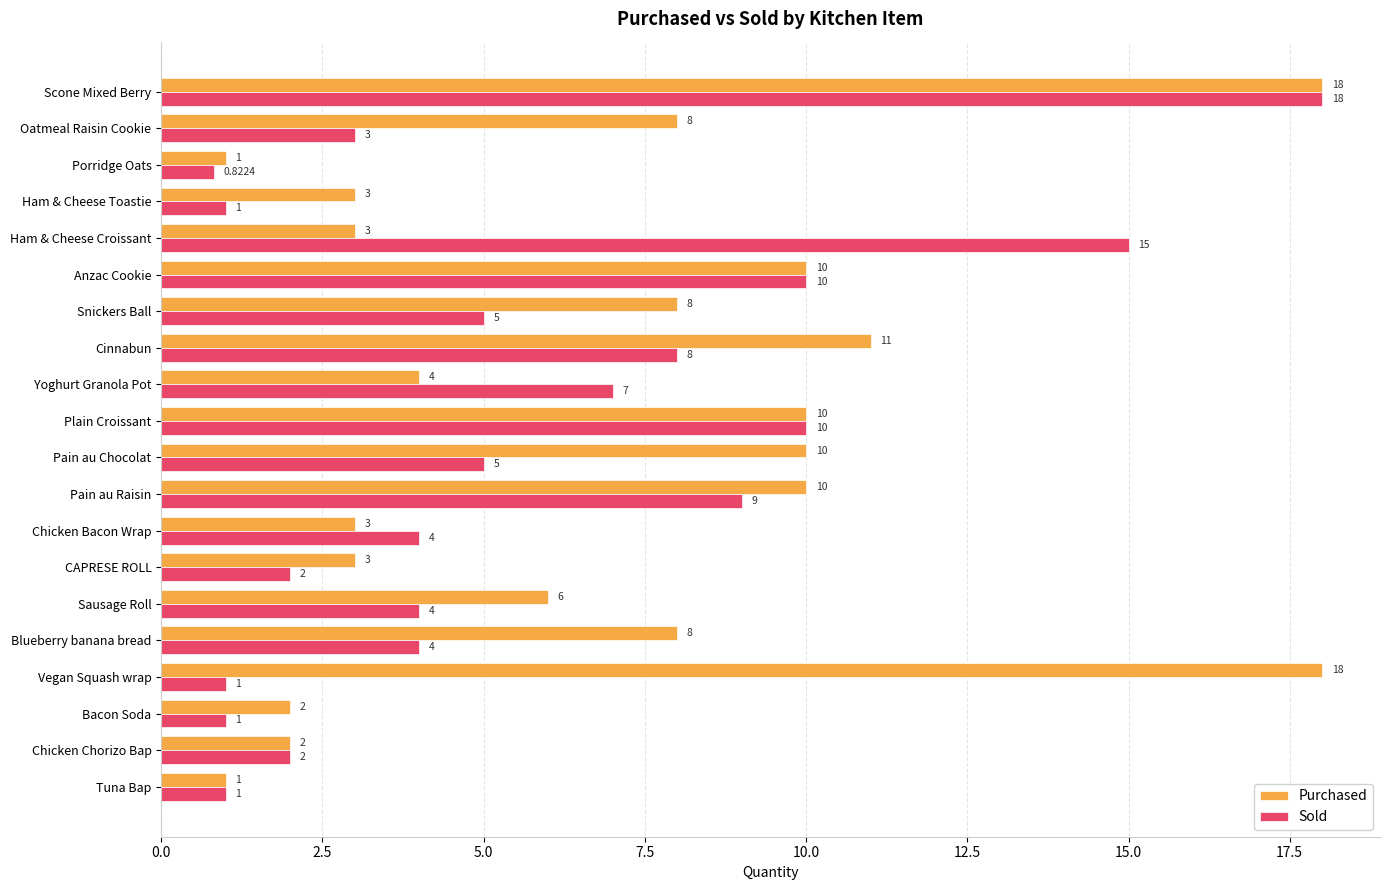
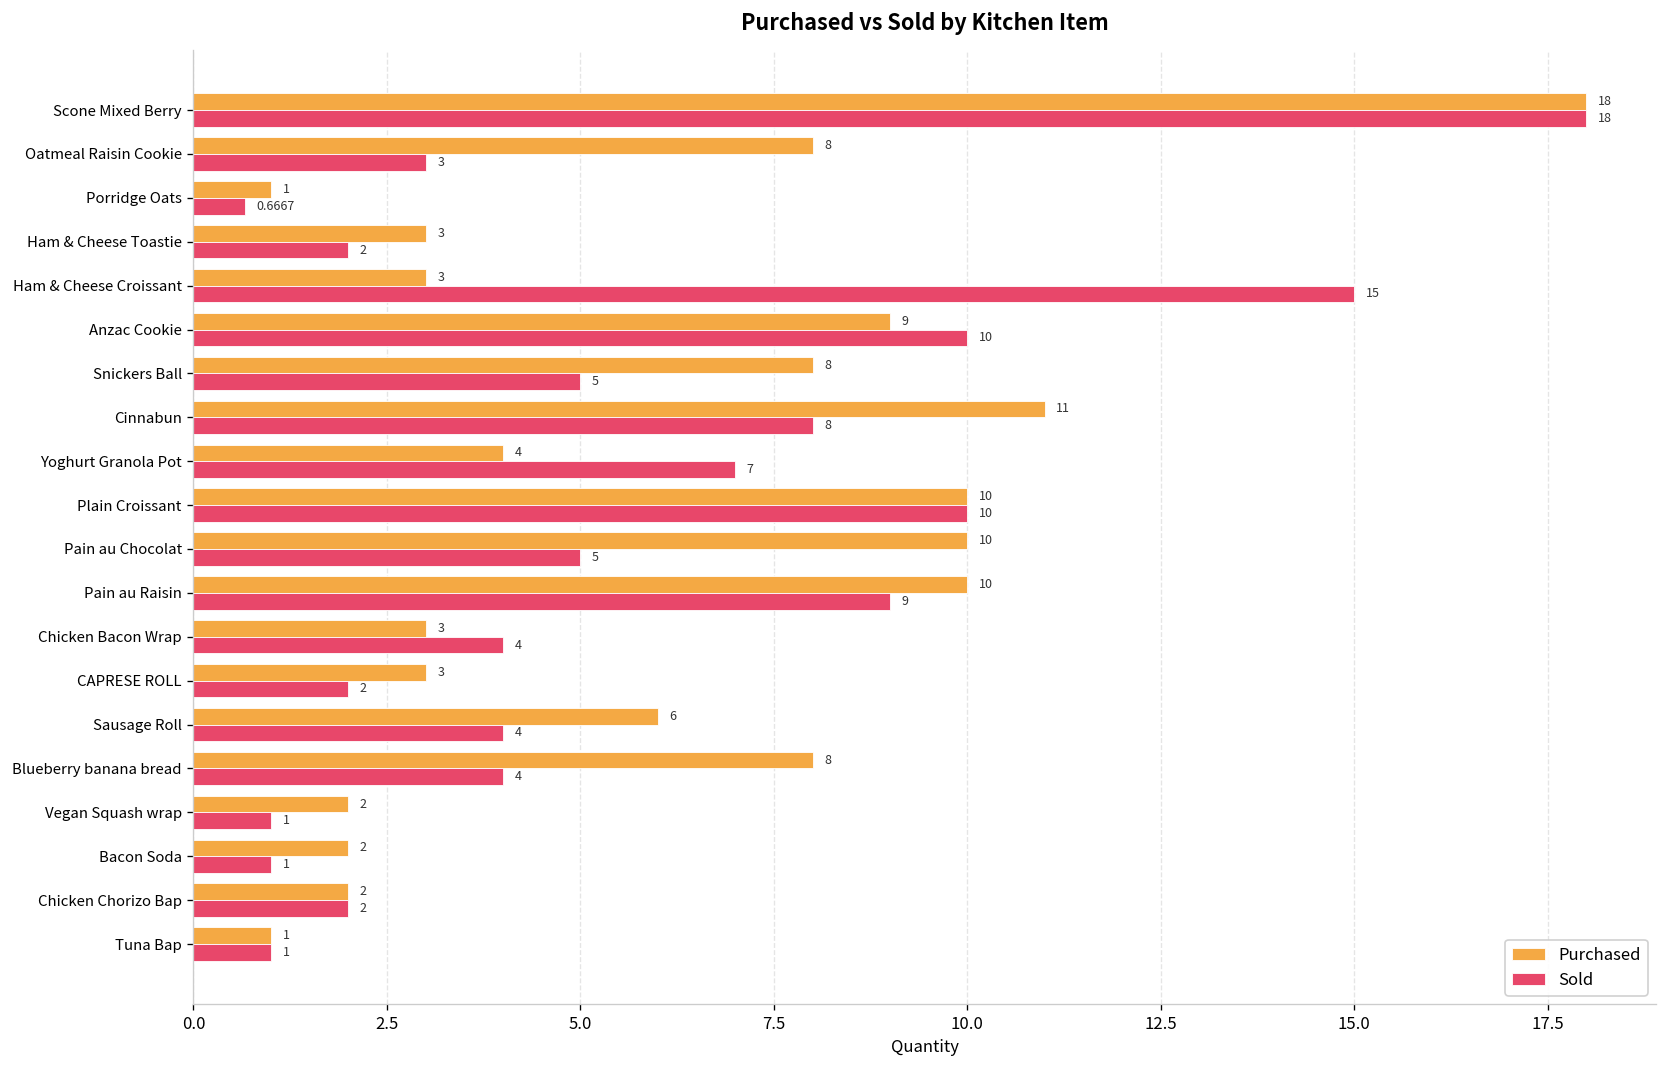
  {
    "Purchased": {
      "Scone Mixed Berry": 18,
      "Oatmeal Raisin Cookie": 8,
      "Porridge Oats": 1,
      "Ham & Cheese Toastie": 3,
      "Ham & Cheese Croissant": 3,
-     "Anzac Cookie": 10,
+     "Anzac Cookie": 9,
      "Snickers Ball": 8,
      "Cinnabun": 11,
      "Yoghurt Granola Pot": 4,
      "Plain Croissant": 10,
      "Pain au Chocolat": 10,
      "Pain au Raisin": 10,
      "Chicken Bacon Wrap": 3,
      "CAPRESE ROLL": 3,
      "Sausage Roll": 6,
      "Blueberry banana bread": 8,
-     "Vegan Squash wrap": 18,
+     "Vegan Squash wrap": 2,
      "Bacon Soda": 2,
      "Chicken Chorizo Bap": 2,
      "Tuna Bap": 1
    },
    "Sold": {
      "Scone Mixed Berry": 18,
      "Oatmeal Raisin Cookie": 3,
-     "Porridge Oats": 0.8224,
-     "Ham & Cheese Toastie": 1,
+     "Porridge Oats": 0.6667,
+     "Ham & Cheese Toastie": 2,
      "Ham & Cheese Croissant": 15,
      "Anzac Cookie": 10,
      "Snickers Ball": 5,
      "Cinnabun": 8,
      "Yoghurt Granola Pot": 7,
      "Plain Croissant": 10,
      "Pain au Chocolat": 5,
      "Pain au Raisin": 9,
      "Chicken Bacon Wrap": 4,
      "CAPRESE ROLL": 2,
      "Sausage Roll": 4,
      "Blueberry banana bread": 4,
      "Vegan Squash wrap": 1,
      "Bacon Soda": 1,
      "Chicken Chorizo Bap": 2,
      "Tuna Bap": 1
    }
  }
